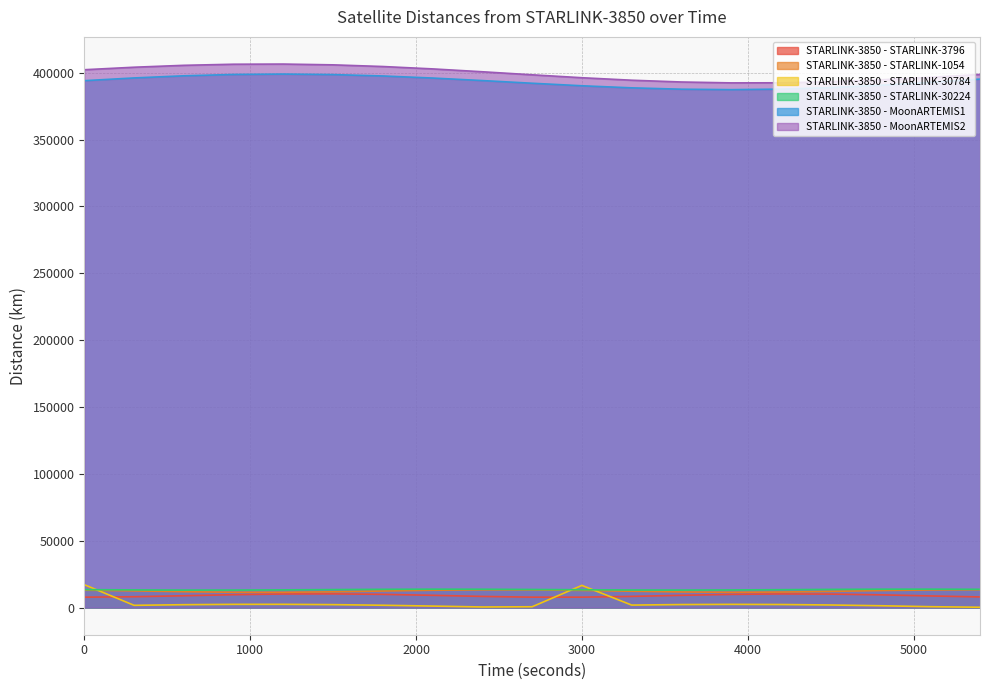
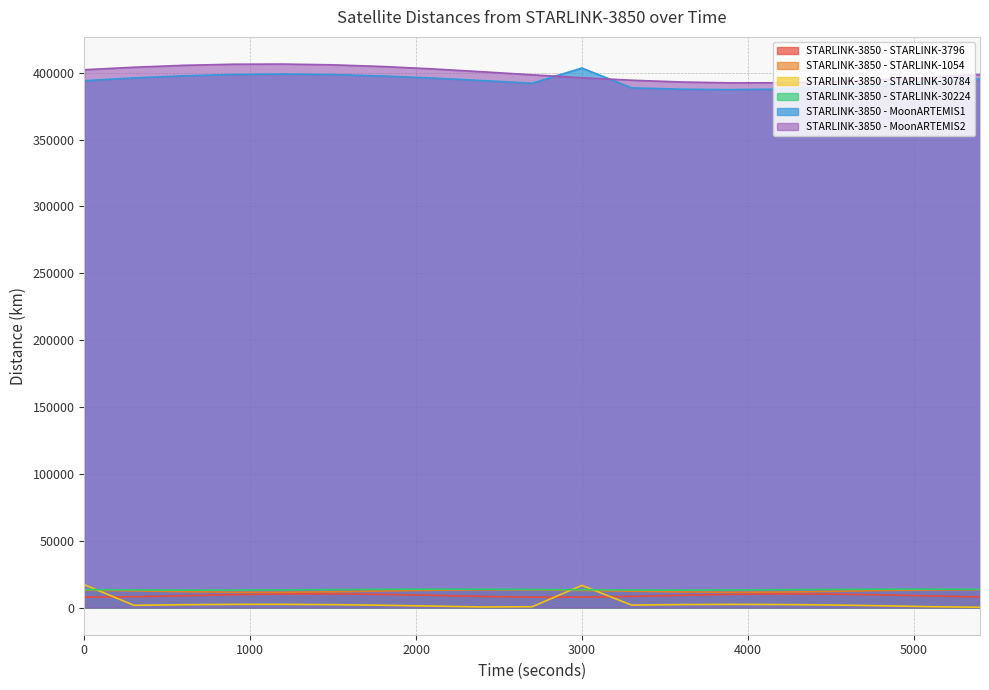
  {
    "STARLINK-3850 - STARLINK-30784": {
      "0": 17000,
      "3000": 17000
    },
    "STARLINK-3850 - MoonARTEMIS1": {
      "0": 394000,
-     "3000": 390000
+     "3000": 404000
    },
    "STARLINK-3850 - MoonARTEMIS2": {
      "0": 402000,
      "3000": 396000
    }
  }
